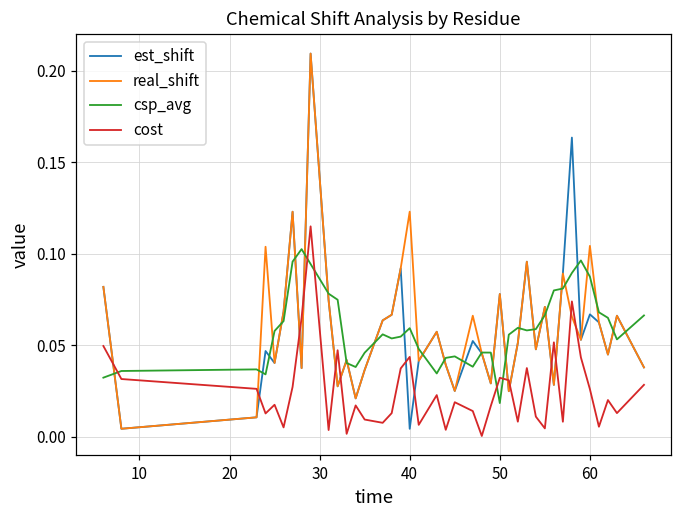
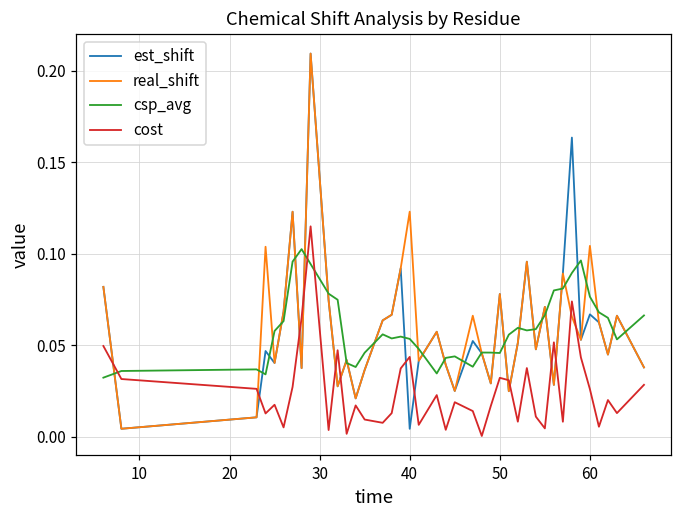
  {
    "est_shift": {
      "40": 0.004,
      "60": 0.067
    },
    "real_shift": {
      "40": 0.123,
      "60": 0.104
    },
    "csp_avg": {
-     "40": 0.059,
-     "50": 0.018,
-     "60": 0.088
+     "40": 0.054,
+     "50": 0.046,
+     "60": 0.077
    },
    "cost": {
      "40": 0.044,
      "50": 0.032,
      "60": 0.026
    }
  }
